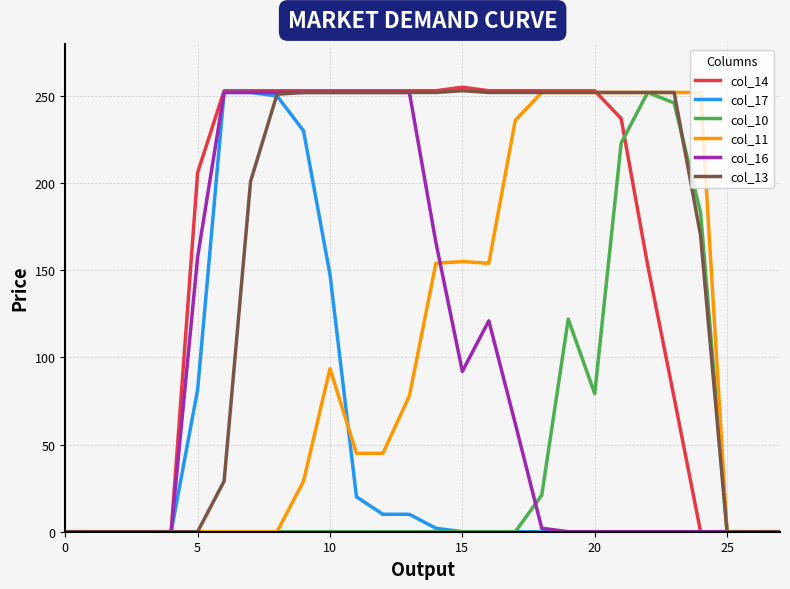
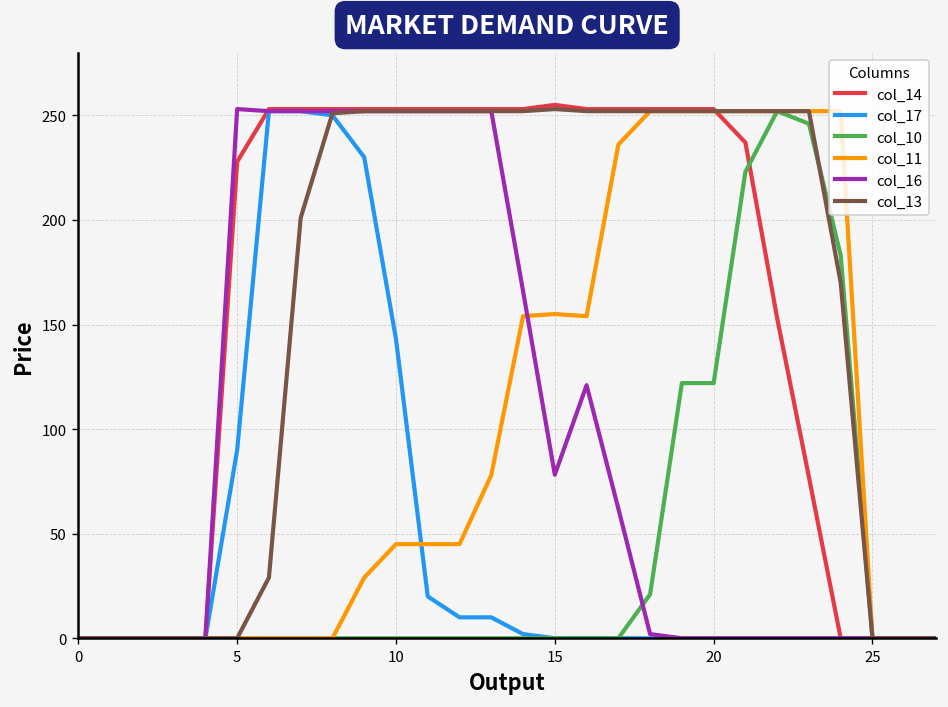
  {
    "col_14": {
-     "5": 206,
+     "5": 228,
      "15": 255
    },
    "col_17": {
-     "5": 82,
-     "10": 148
+     "5": 90,
+     "10": 143
    },
    "col_10": {
      "10": 0,
-     "20": 79
+     "20": 122
    },
    "col_11": {
-     "10": 94,
+     "10": 45,
      "15": 155
    },
    "col_16": {
-     "5": 158,
-     "15": 92
+     "5": 253,
+     "15": 78
    },
    "col_13": {
      "15": 253
    }
  }
